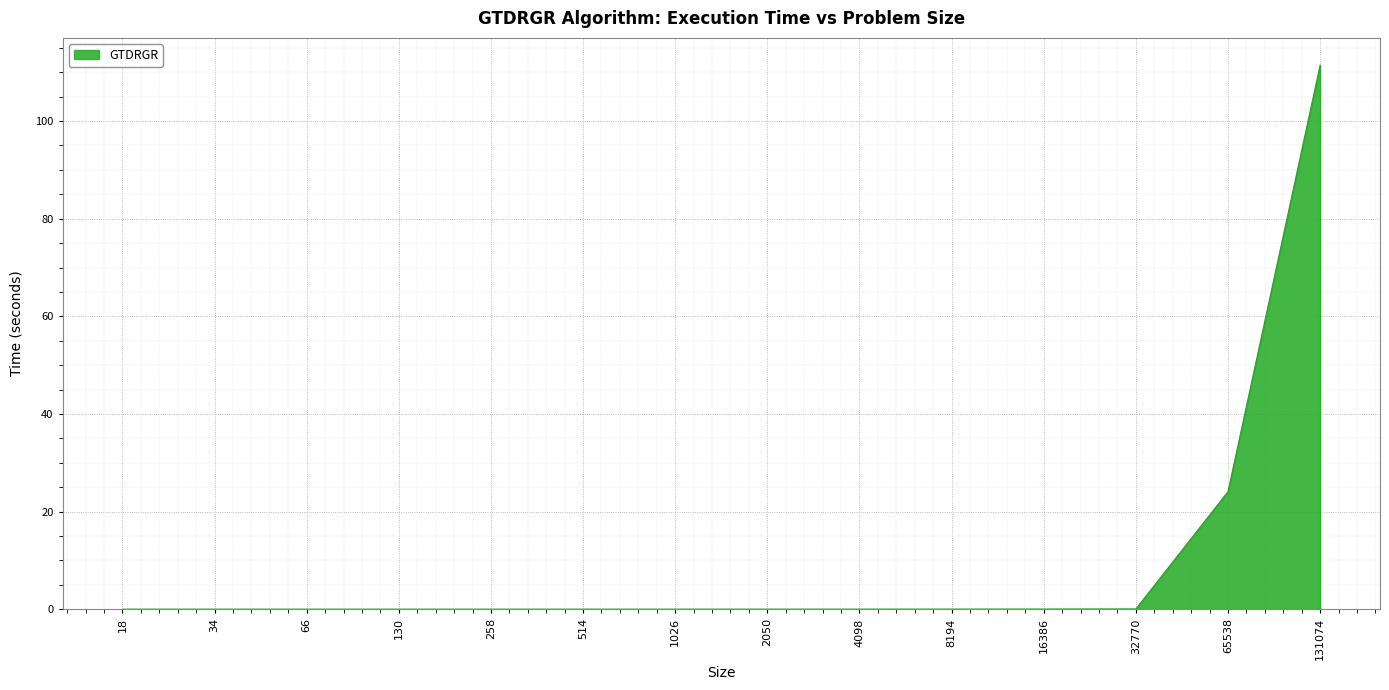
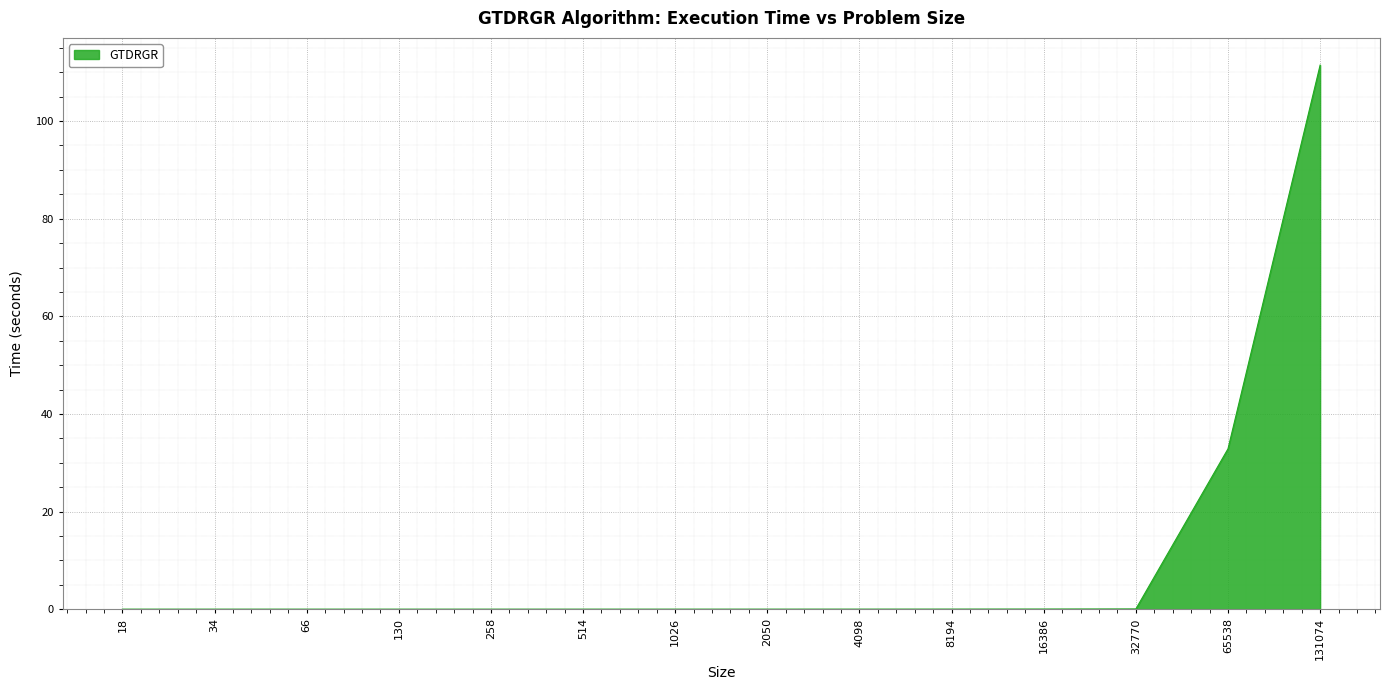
  {
    "18": 0,
    "34": 0,
    "66": 0,
    "130": 0,
    "258": 0,
    "514": 0,
    "1026": 0,
    "2050": 0,
    "4098": 0,
    "8194": 0,
    "16386": 0,
    "32770": 0,
-   "65538": 24,
+   "65538": 33,
    "131074": 111
  }
